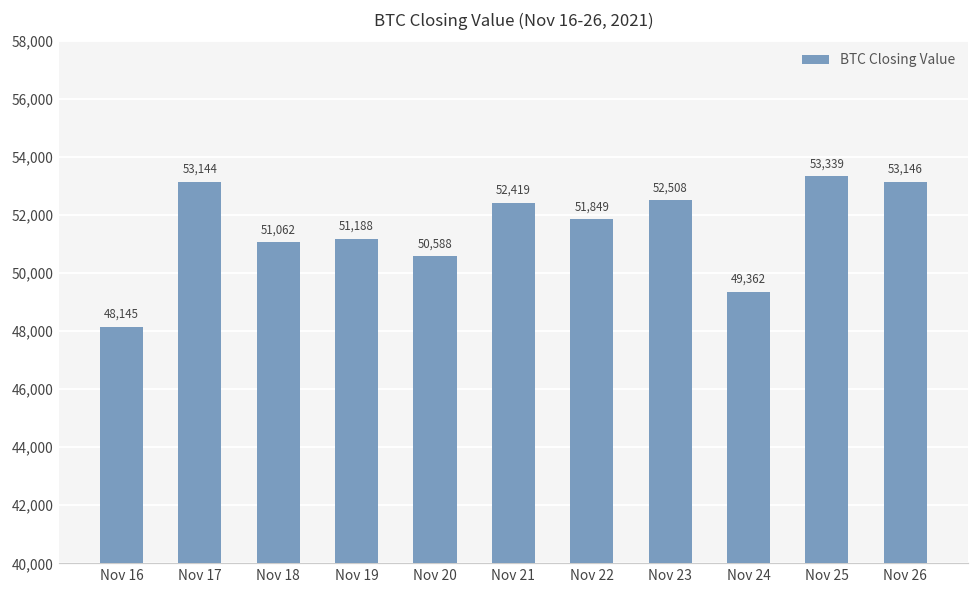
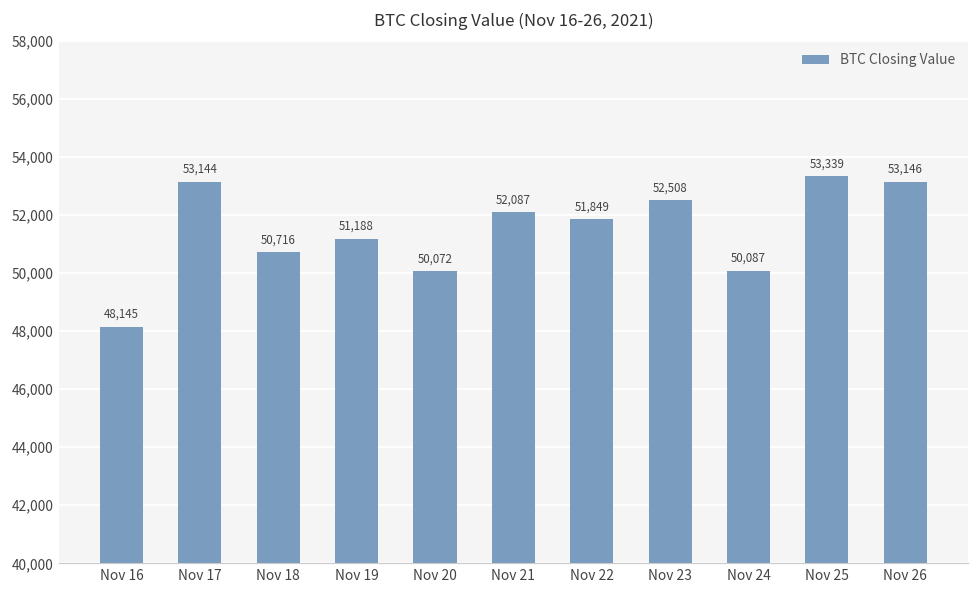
  {
    "Nov 16": "48,145",
    "Nov 17": "53,144",
-   "Nov 18": "51,062",
+   "Nov 18": "50,716",
    "Nov 19": "51,188",
-   "Nov 20": "50,588",
-   "Nov 21": "52,419",
+   "Nov 20": "50,072",
+   "Nov 21": "52,087",
    "Nov 22": "51,849",
    "Nov 23": "52,508",
-   "Nov 24": "49,362",
+   "Nov 24": "50,087",
    "Nov 25": "53,339",
    "Nov 26": "53,146"
  }
